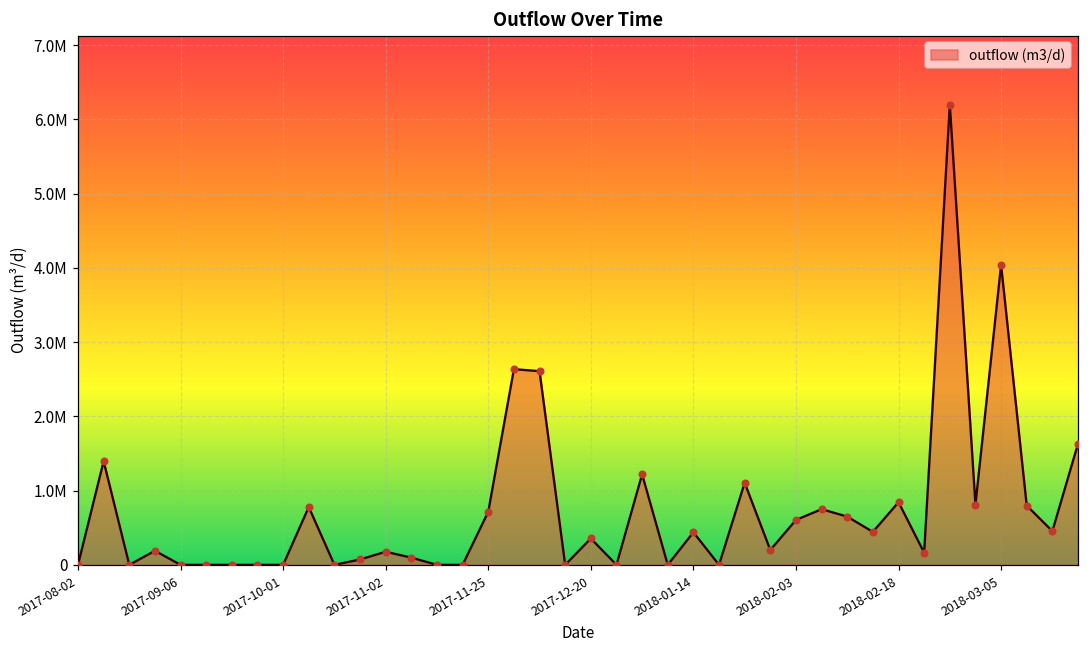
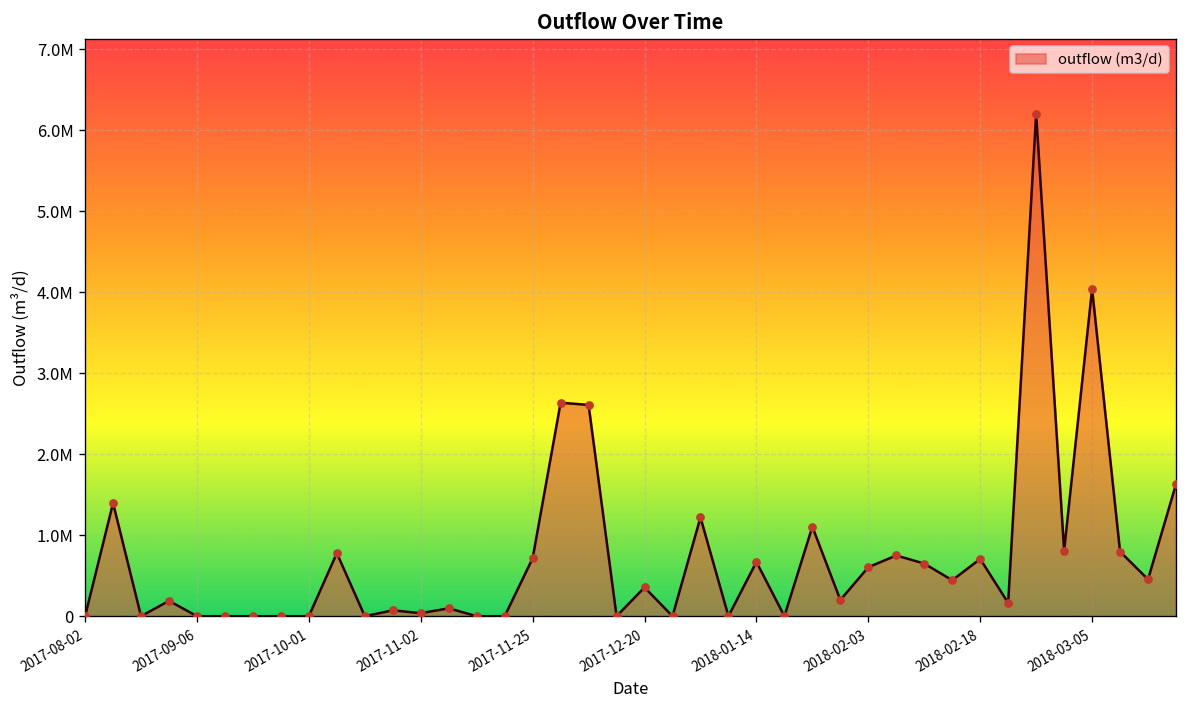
  {
    "2017-08-02": 0,
    "2017-09-06": 0,
    "2017-10-01": 0,
-   "2017-11-02": 200000,
+   "2017-11-02": 0,
    "2017-11-25": 700000,
    "2017-12-20": 400000,
-   "2018-01-14": 400000,
+   "2018-01-14": 700000,
    "2018-02-03": 600000,
-   "2018-02-18": 800000,
+   "2018-02-18": 700000,
    "2018-03-05": 4000000
  }
